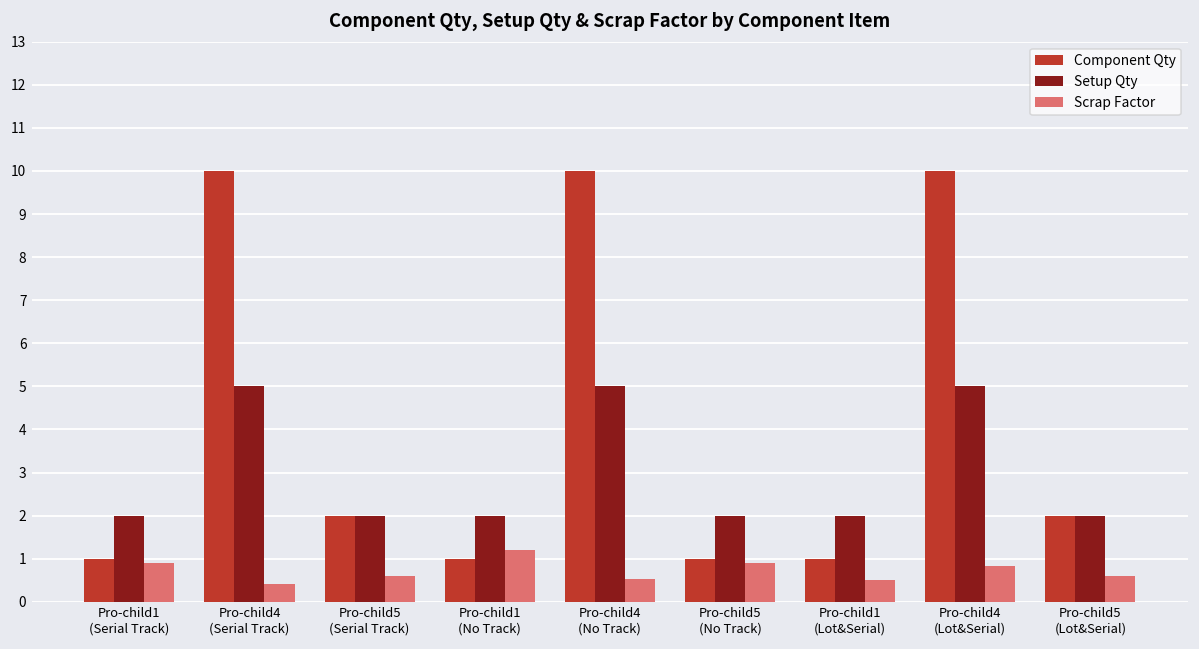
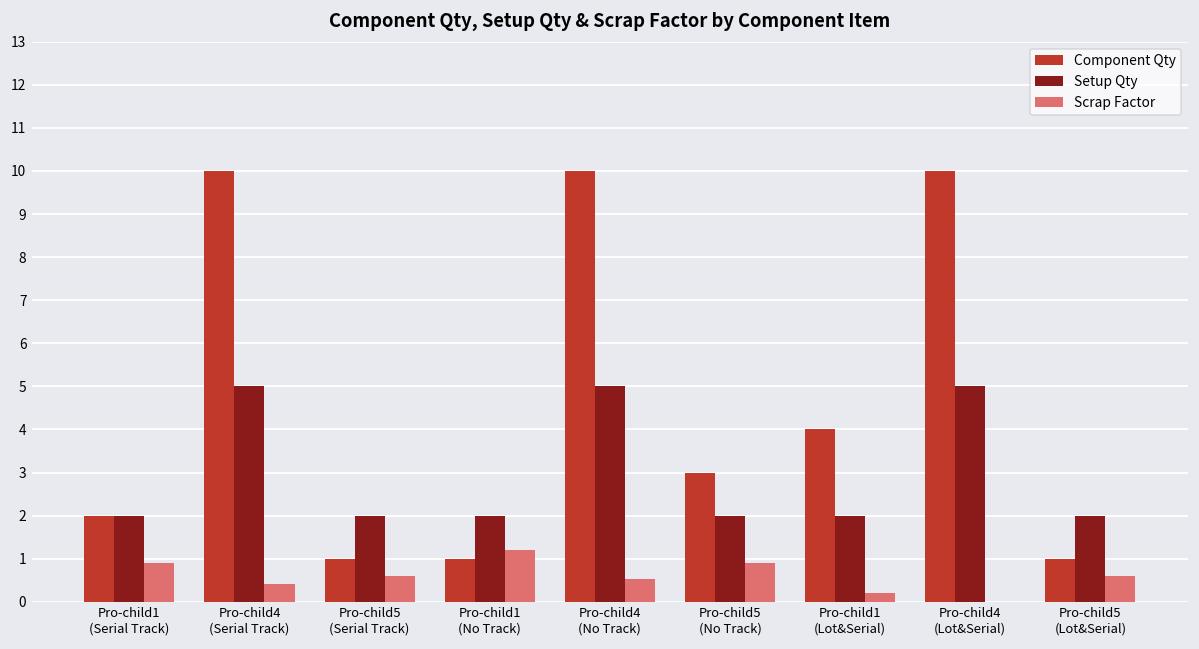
  {
    "Component Qty": {
-     "Pro-child1 (Serial Track)": 1,
+     "Pro-child1 (Serial Track)": 2,
      "Pro-child4 (Serial Track)": 10,
-     "Pro-child5 (Serial Track)": 2,
+     "Pro-child5 (Serial Track)": 1,
      "Pro-child1 (No Track)": 1,
      "Pro-child4 (No Track)": 10,
-     "Pro-child5 (No Track)": 1,
-     "Pro-child1 (Lot&Serial)": 1,
+     "Pro-child5 (No Track)": 3,
+     "Pro-child1 (Lot&Serial)": 4,
      "Pro-child4 (Lot&Serial)": 10,
-     "Pro-child5 (Lot&Serial)": 2
+     "Pro-child5 (Lot&Serial)": 1
    },
    "Setup Qty": {
      "Pro-child1 (Serial Track)": 2.0,
      "Pro-child4 (Serial Track)": 5.0,
      "Pro-child5 (Serial Track)": 2.0,
      "Pro-child1 (No Track)": 2.0,
      "Pro-child4 (No Track)": 5.0,
      "Pro-child5 (No Track)": 2.0,
      "Pro-child1 (Lot&Serial)": 2.0,
      "Pro-child4 (Lot&Serial)": 5.0,
      "Pro-child5 (Lot&Serial)": 2.0
    },
    "Scrap Factor": {
      "Pro-child1 (Serial Track)": 0.9,
      "Pro-child4 (Serial Track)": 0.4,
      "Pro-child5 (Serial Track)": 0.6,
      "Pro-child1 (No Track)": 1.2,
      "Pro-child4 (No Track)": 0.5,
      "Pro-child5 (No Track)": 0.9,
-     "Pro-child1 (Lot&Serial)": 0.5,
-     "Pro-child4 (Lot&Serial)": 0.8,
+     "Pro-child1 (Lot&Serial)": 0.2,
+     "Pro-child4 (Lot&Serial)": 0.0,
      "Pro-child5 (Lot&Serial)": 0.6
    }
  }
